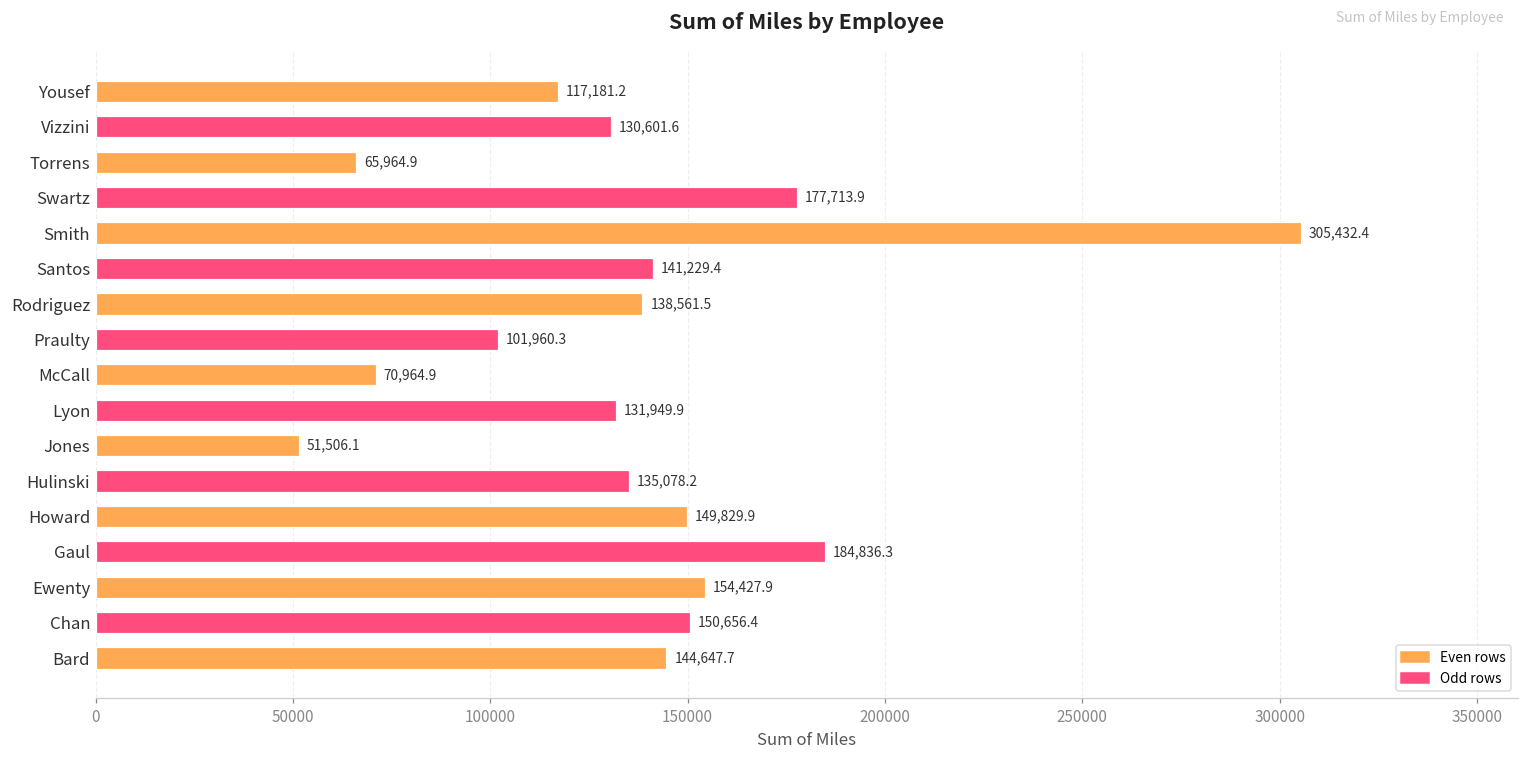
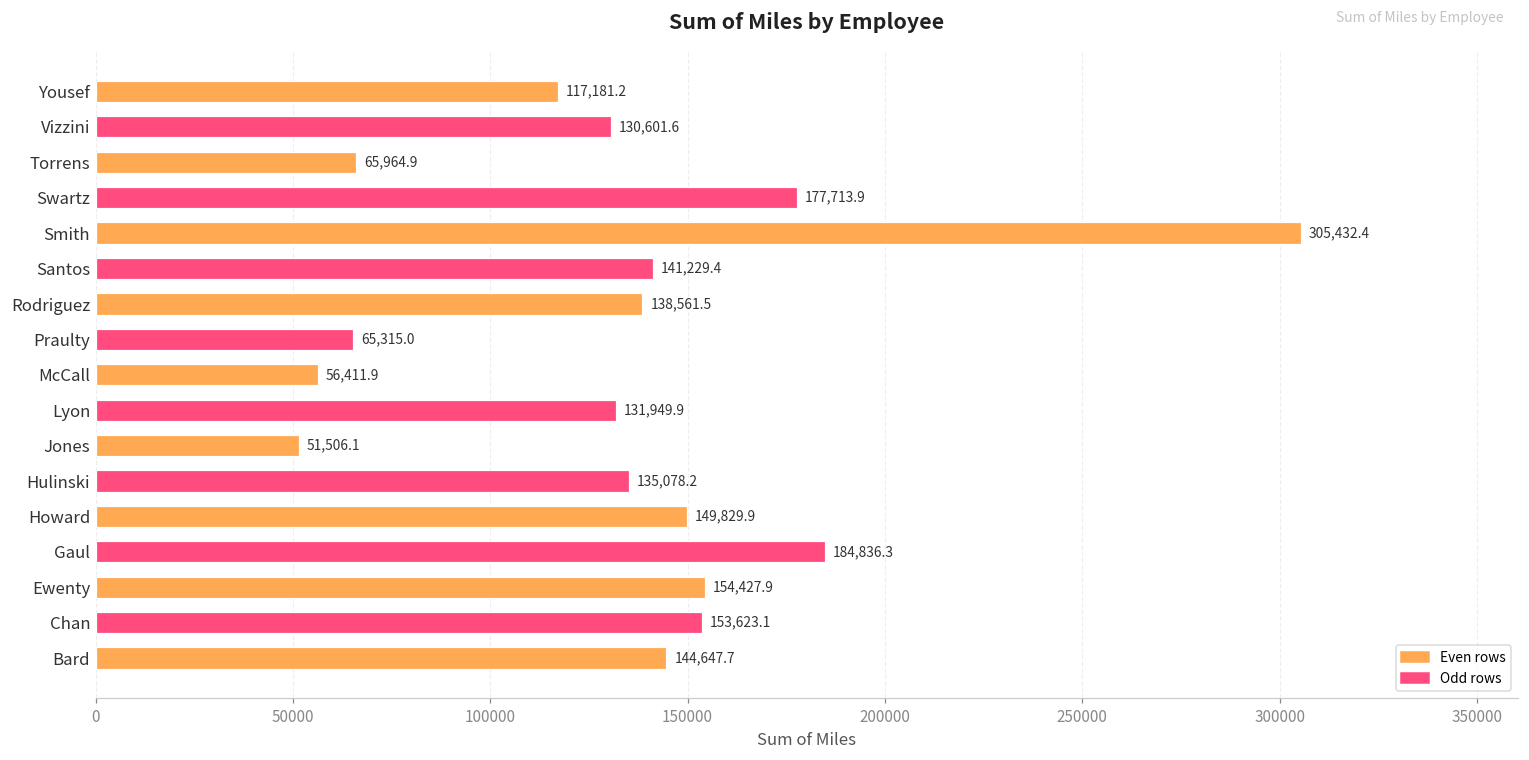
  {
    "Yousef": "117,181.2",
    "Vizzini": "130,601.6",
    "Torrens": "65,964.9",
    "Swartz": "177,713.9",
    "Smith": "305,432.4",
    "Santos": "141,229.4",
    "Rodriguez": "138,561.5",
-   "Praulty": "101,960.3",
-   "McCall": "70,964.9",
+   "Praulty": "65,315.0",
+   "McCall": "56,411.9",
    "Lyon": "131,949.9",
    "Jones": "51,506.1",
    "Hulinski": "135,078.2",
    "Howard": "149,829.9",
    "Gaul": "184,836.3",
    "Ewenty": "154,427.9",
-   "Chan": "150,656.4",
+   "Chan": "153,623.1",
    "Bard": "144,647.7"
  }
